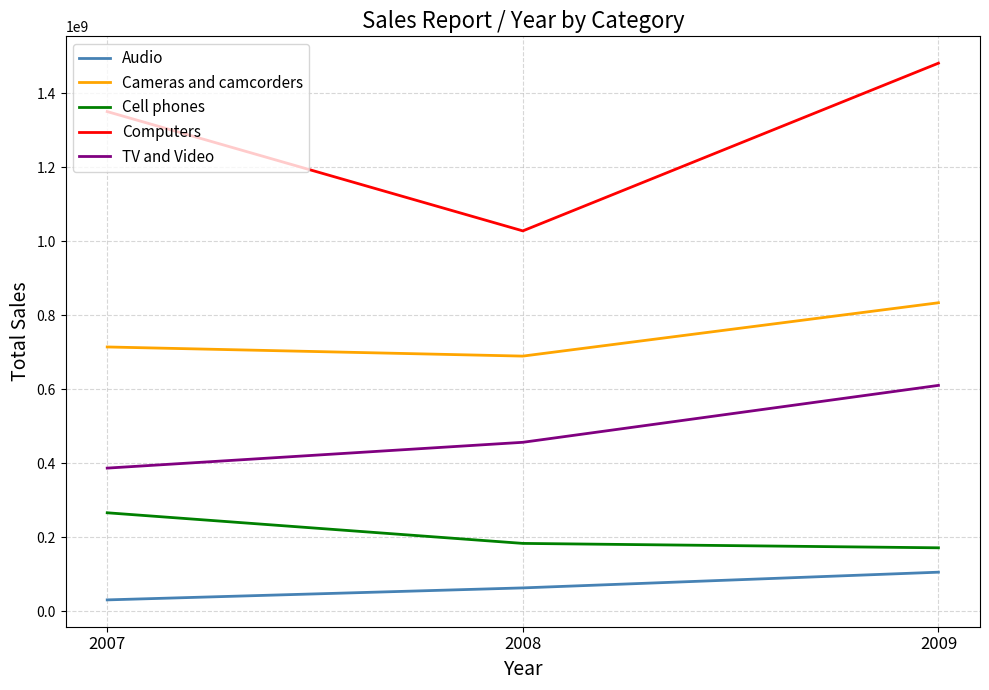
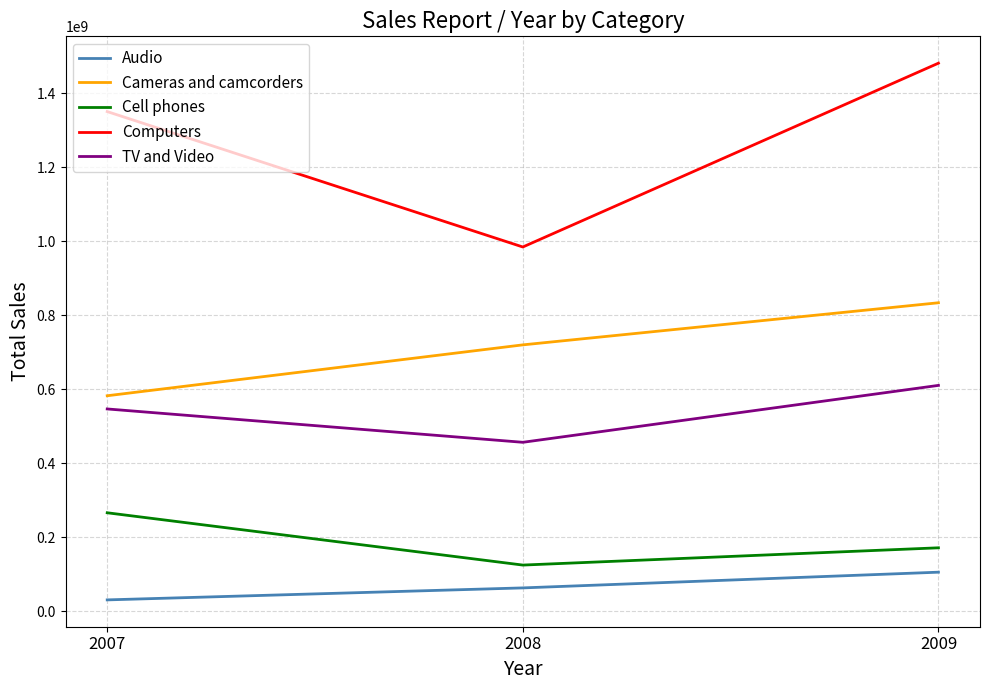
  {
    "Audio": {
      "2007": 30000000,
      "2008": 60000000,
      "2009": 110000000
    },
    "Cameras and camcorders": {
-     "2007": 710000000,
-     "2008": 690000000,
+     "2007": 580000000,
+     "2008": 720000000,
      "2009": 830000000
    },
    "Cell phones": {
      "2007": 270000000,
-     "2008": 180000000,
+     "2008": 120000000,
      "2009": 170000000
    },
    "Computers": {
-     "2008": 1030000000,
+     "2008": 980000000,
      "2009": 1480000000
    },
    "TV and Video": {
-     "2007": 390000000,
+     "2007": 550000000,
      "2008": 460000000,
      "2009": 610000000
    }
  }
